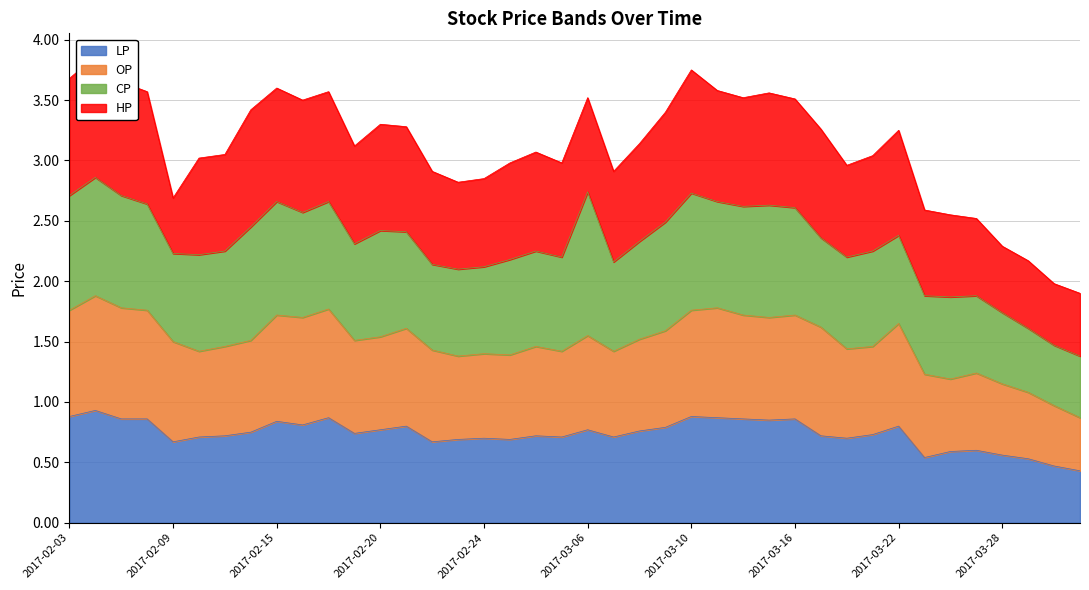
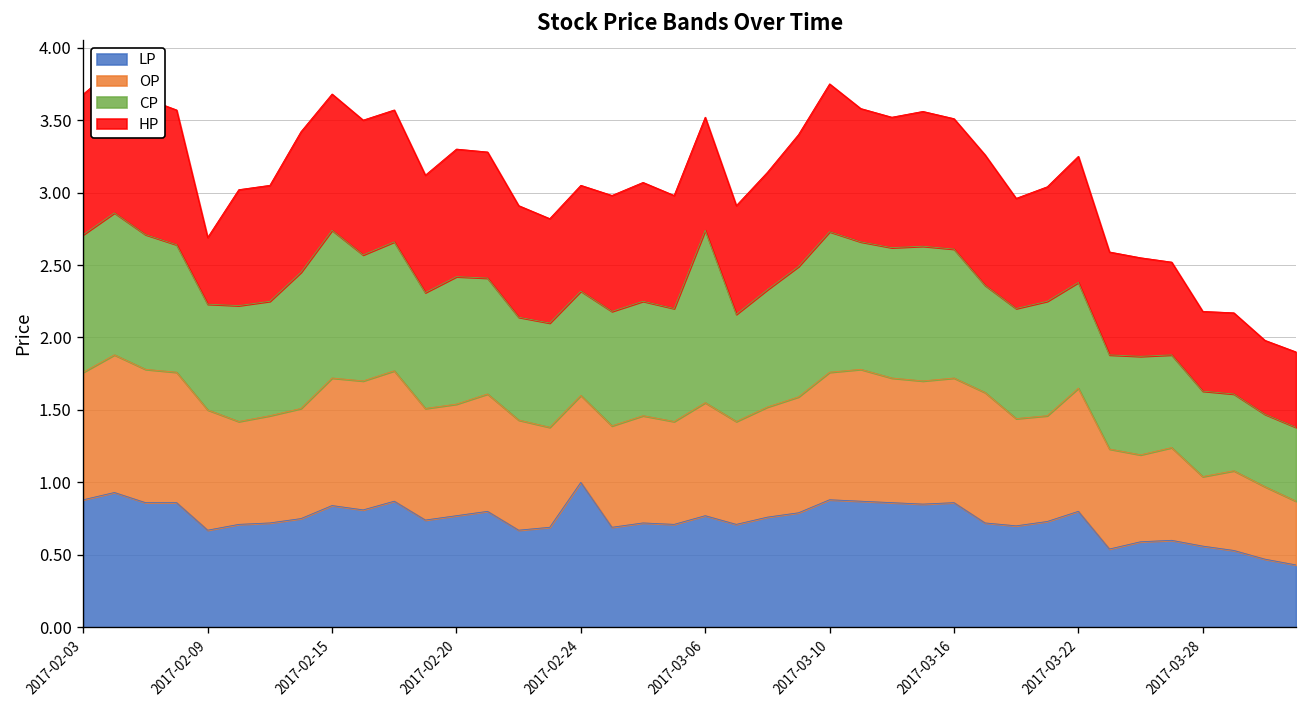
  {
    "LP": {
      "2017-02-03": 0.9,
      "2017-02-09": 0.67,
      "2017-02-15": 0.84,
      "2017-02-20": 0.77,
-     "2017-02-24": 0.7,
+     "2017-02-24": 1.0,
      "2017-03-06": 0.77,
      "2017-03-10": 0.9,
      "2017-03-16": 0.86,
      "2017-03-22": 0.8,
      "2017-03-28": 0.56
    },
    "OP": {
      "2017-02-03": 0.88,
      "2017-02-09": 0.83,
      "2017-02-15": 0.88,
      "2017-02-20": 0.77,
-     "2017-02-24": 0.7,
+     "2017-02-24": 0.6,
      "2017-03-06": 0.78,
      "2017-03-10": 0.88,
      "2017-03-16": 0.86,
      "2017-03-22": 0.85,
-     "2017-03-28": 0.59
+     "2017-03-28": 0.48
    },
    "CP": {
      "2017-02-03": 0.95,
      "2017-02-09": 0.73,
-     "2017-02-15": 0.94,
+     "2017-02-15": 1.02,
      "2017-02-20": 0.88,
      "2017-02-24": 0.72,
      "2017-03-06": 1.19,
      "2017-03-10": 0.97,
      "2017-03-16": 0.89,
      "2017-03-22": 0.73,
      "2017-03-28": 0.59
    },
    "HP": {
      "2017-02-03": 0.97,
      "2017-02-09": 0.46,
      "2017-02-15": 0.94,
      "2017-02-20": 0.88,
      "2017-02-24": 0.73,
      "2017-03-06": 0.78,
      "2017-03-10": 1.02,
      "2017-03-16": 0.90,
      "2017-03-22": 0.87,
      "2017-03-28": 0.55
    }
  }
